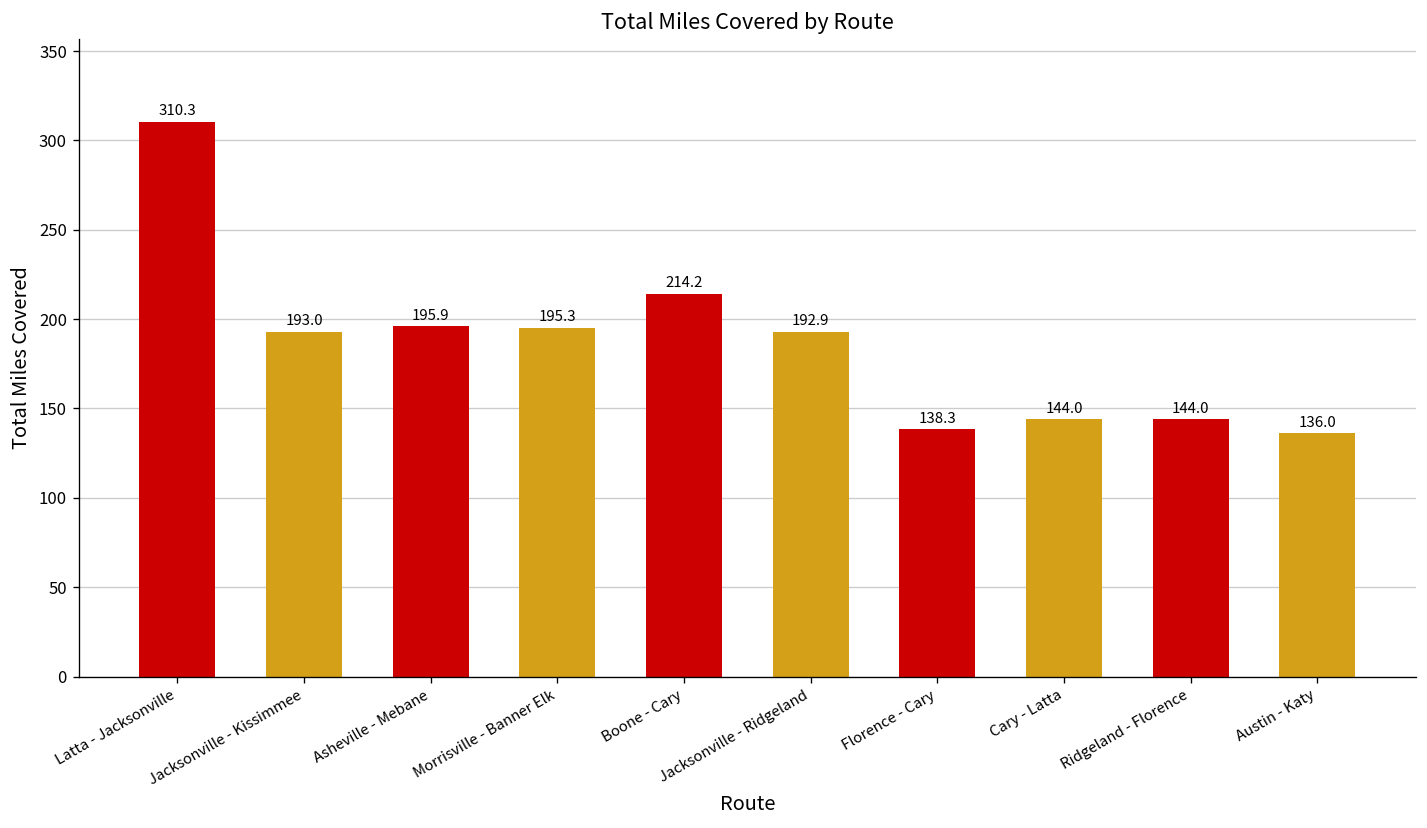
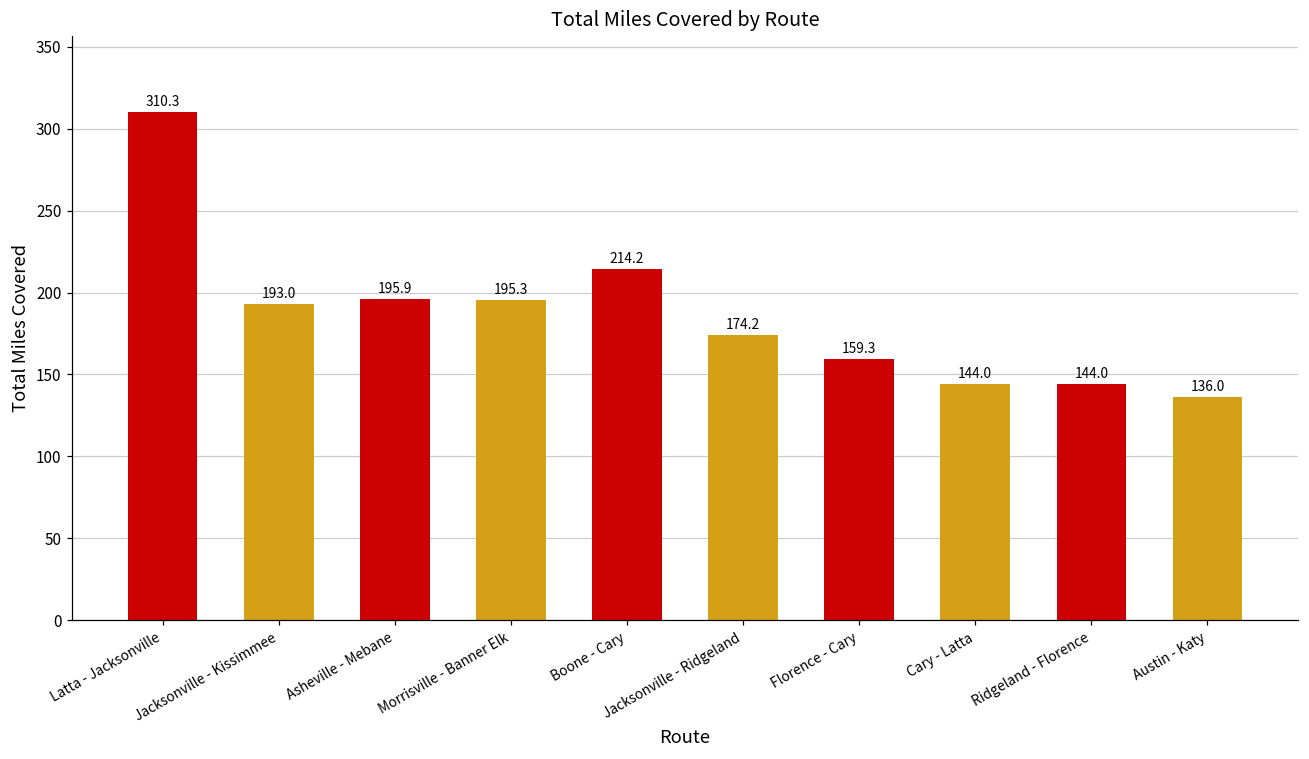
  {
    "Latta - Jacksonville": 310.3,
    "Jacksonville - Kissimmee": 193.0,
    "Asheville - Mebane": 195.9,
    "Morrisville - Banner Elk": 195.3,
    "Boone - Cary": 214.2,
-   "Jacksonville - Ridgeland": 192.9,
-   "Florence - Cary": 138.3,
+   "Jacksonville - Ridgeland": 174.2,
+   "Florence - Cary": 159.3,
    "Cary - Latta": 144.0,
    "Ridgeland - Florence": 144.0,
    "Austin - Katy": 136.0
  }
